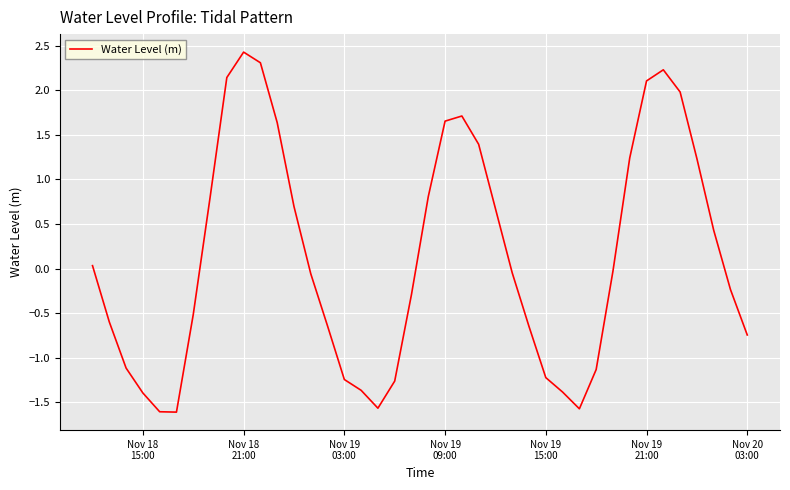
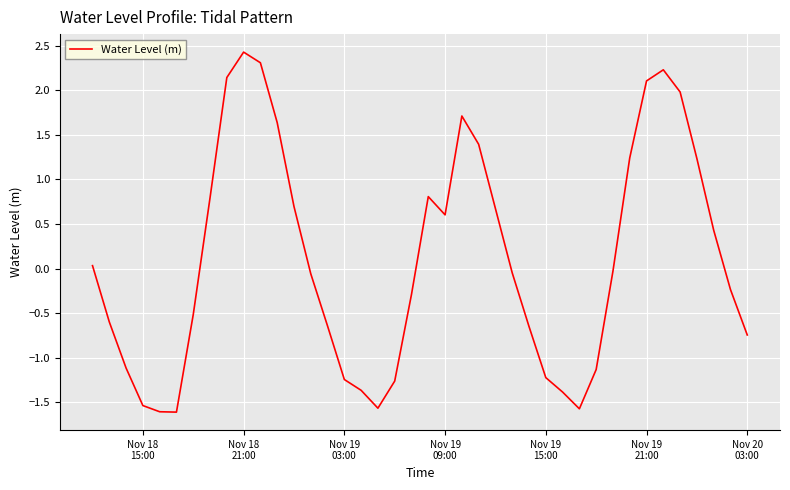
  {
-   "Nov 18 15:00": -1.4,
+   "Nov 18 15:00": -1.5,
    "Nov 18 21:00": 2.4,
    "Nov 19 03:00": -1.2,
-   "Nov 19 09:00": 1.7,
+   "Nov 19 09:00": 0.6,
    "Nov 19 15:00": -1.2,
    "Nov 19 21:00": 2.1,
    "Nov 20 03:00": -0.7
  }
